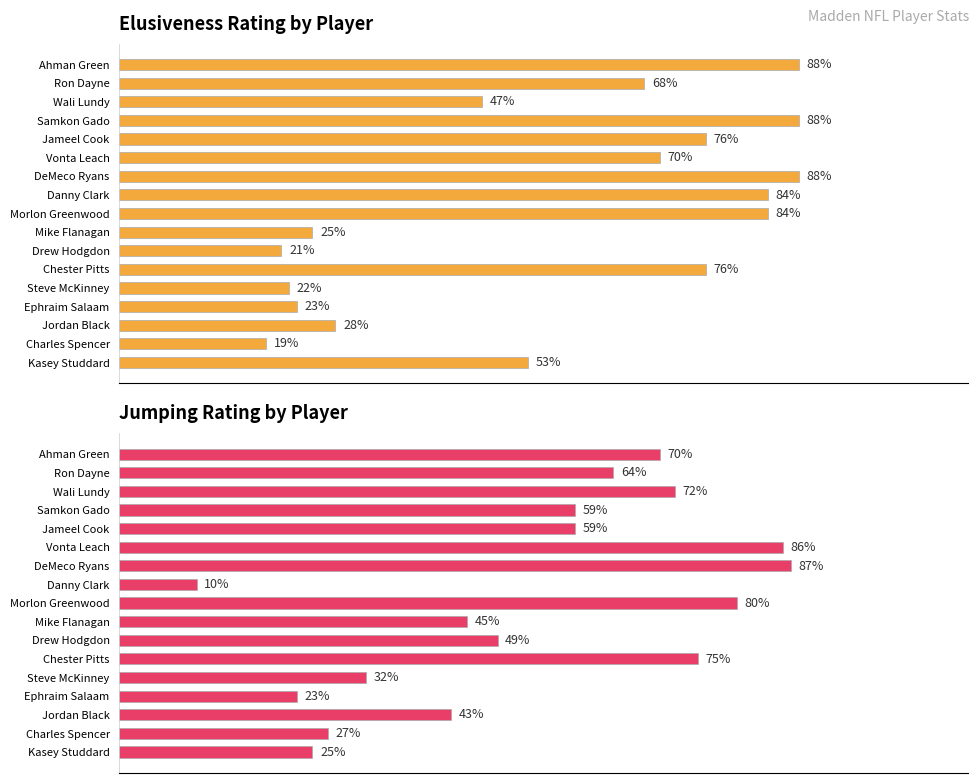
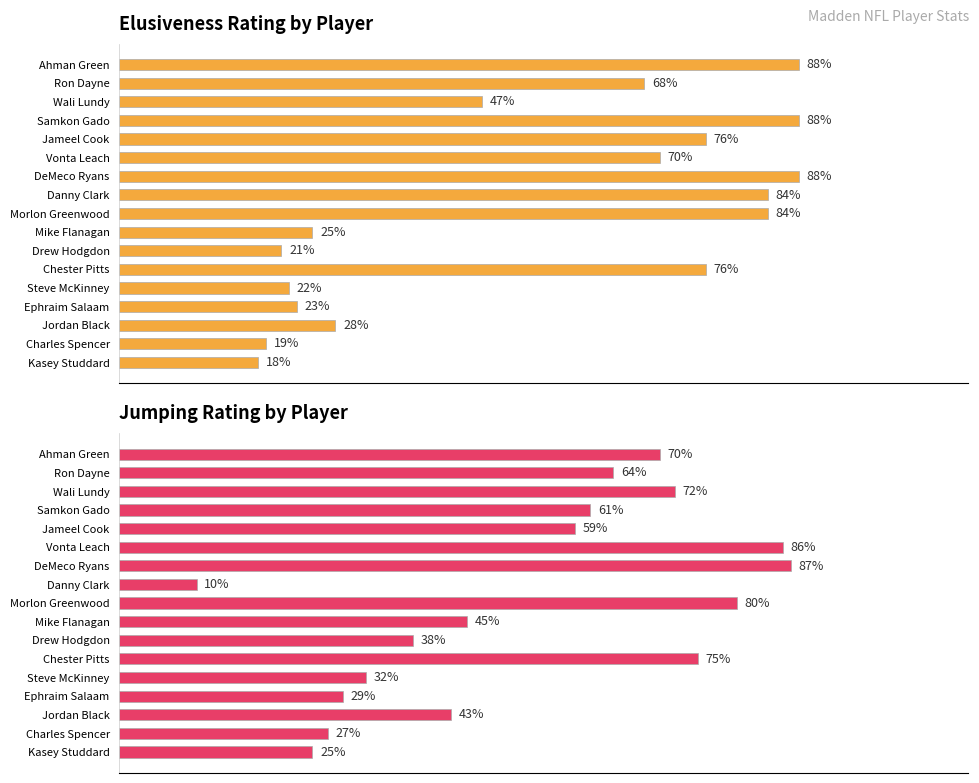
  {
    "Elusiveness Rating by Player": {
      "Ahman Green": "88%",
      "Ron Dayne": "68%",
      "Wali Lundy": "47%",
      "Samkon Gado": "88%",
      "Jameel Cook": "76%",
      "Vonta Leach": "70%",
      "DeMeco Ryans": "88%",
      "Danny Clark": "84%",
      "Morlon Greenwood": "84%",
      "Mike Flanagan": "25%",
      "Drew Hodgdon": "21%",
      "Chester Pitts": "76%",
      "Steve McKinney": "22%",
      "Ephraim Salaam": "23%",
      "Jordan Black": "28%",
      "Charles Spencer": "19%",
-     "Kasey Studdard": "53%"
+     "Kasey Studdard": "18%"
    },
    "Jumping Rating by Player": {
      "Ahman Green": "70%",
      "Ron Dayne": "64%",
      "Wali Lundy": "72%",
-     "Samkon Gado": "59%",
+     "Samkon Gado": "61%",
      "Jameel Cook": "59%",
      "Vonta Leach": "86%",
      "DeMeco Ryans": "87%",
      "Danny Clark": "10%",
      "Morlon Greenwood": "80%",
      "Mike Flanagan": "45%",
-     "Drew Hodgdon": "49%",
+     "Drew Hodgdon": "38%",
      "Chester Pitts": "75%",
      "Steve McKinney": "32%",
-     "Ephraim Salaam": "23%",
+     "Ephraim Salaam": "29%",
      "Jordan Black": "43%",
      "Charles Spencer": "27%",
      "Kasey Studdard": "25%"
    }
  }
